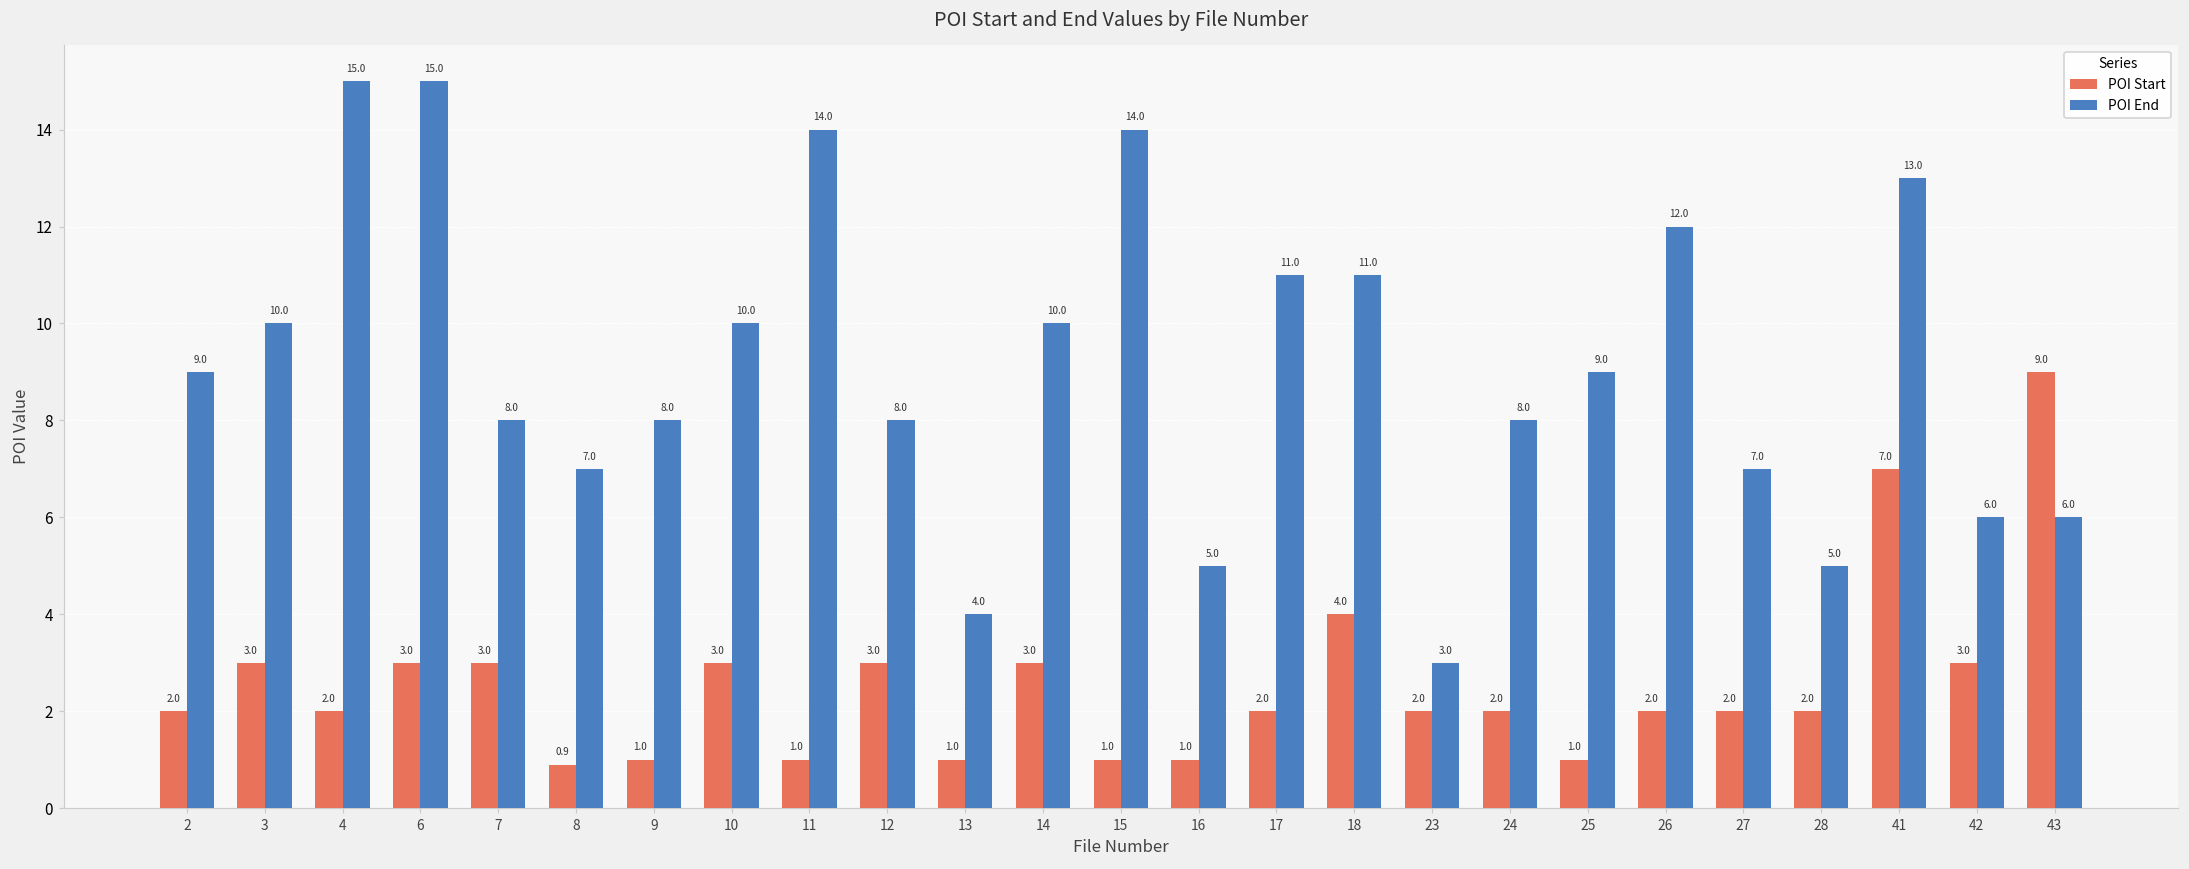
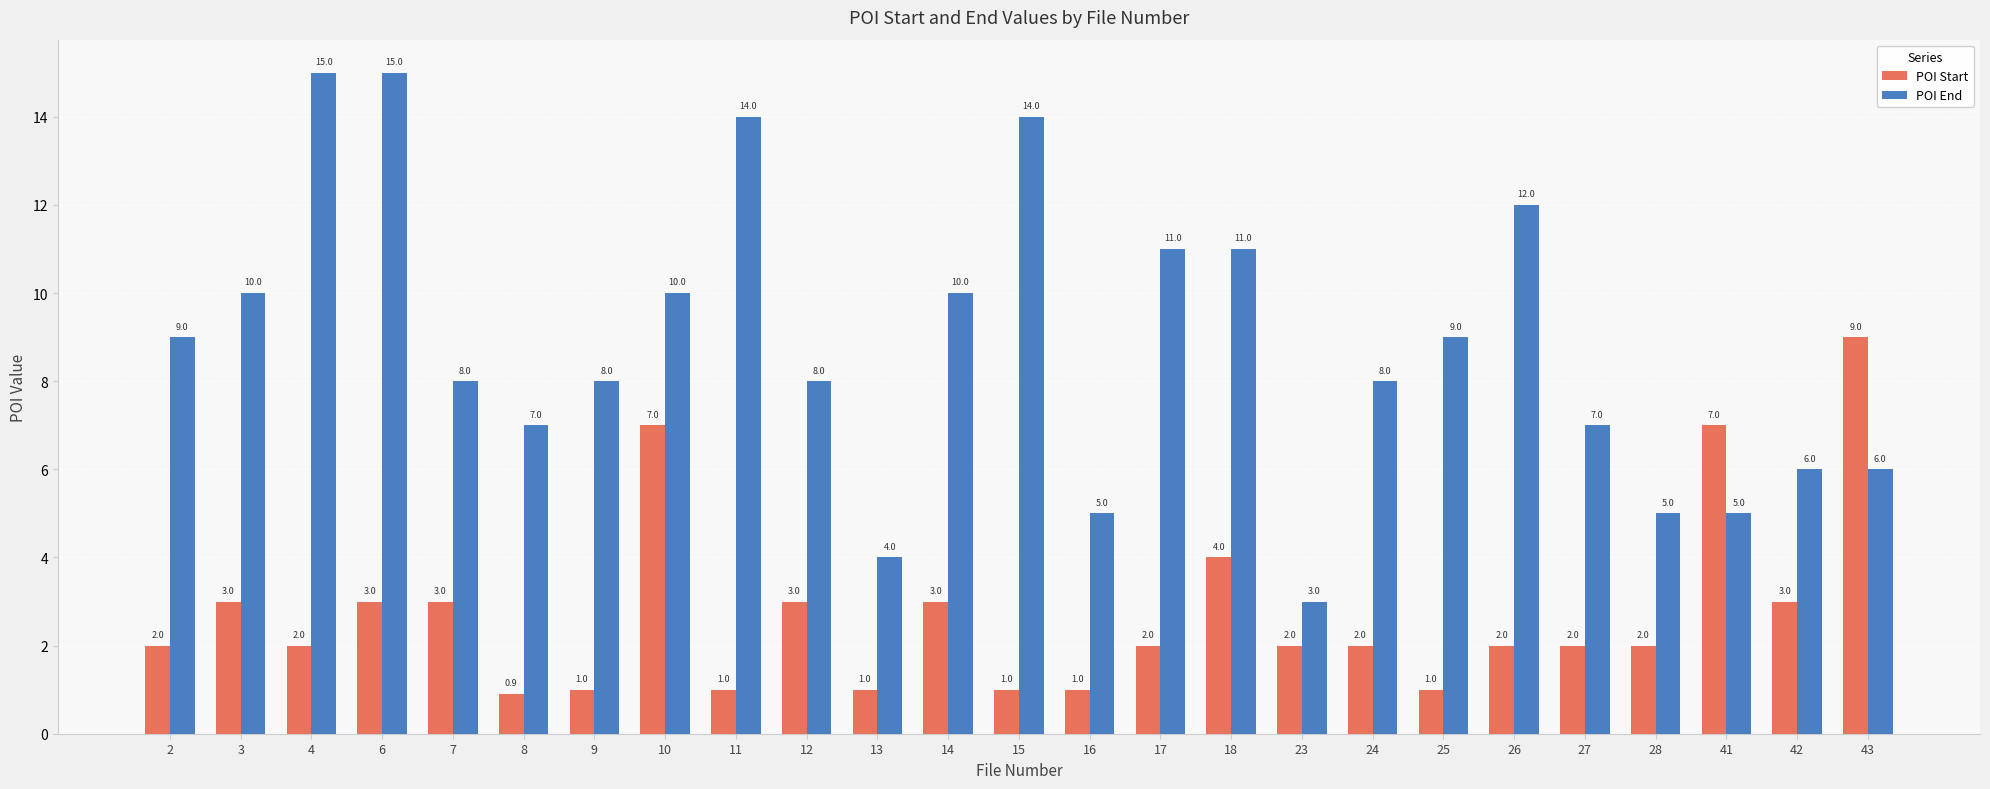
  {
    "POI Start": {
      "2": 2.0,
      "3": 3.0,
      "4": 2.0,
      "6": 3.0,
      "7": 3.0,
      "8": 0.9,
      "9": 1.0,
-     "10": 3.0,
+     "10": 7.0,
      "11": 1.0,
      "12": 3.0,
      "13": 1.0,
      "14": 3.0,
      "15": 1.0,
      "16": 1.0,
      "17": 2.0,
      "18": 4.0,
      "23": 2.0,
      "24": 2.0,
      "25": 1.0,
      "26": 2.0,
      "27": 2.0,
      "28": 2.0,
      "41": 7.0,
      "42": 3.0,
      "43": 9.0
    },
    "POI End": {
      "2": 9.0,
      "3": 10.0,
      "4": 15.0,
      "6": 15.0,
      "7": 8.0,
      "8": 7.0,
      "9": 8.0,
      "10": 10.0,
      "11": 14.0,
      "12": 8.0,
      "13": 4.0,
      "14": 10.0,
      "15": 14.0,
      "16": 5.0,
      "17": 11.0,
      "18": 11.0,
      "23": 3.0,
      "24": 8.0,
      "25": 9.0,
      "26": 12.0,
      "27": 7.0,
      "28": 5.0,
-     "41": 13.0,
+     "41": 5.0,
      "42": 6.0,
      "43": 6.0
    }
  }
